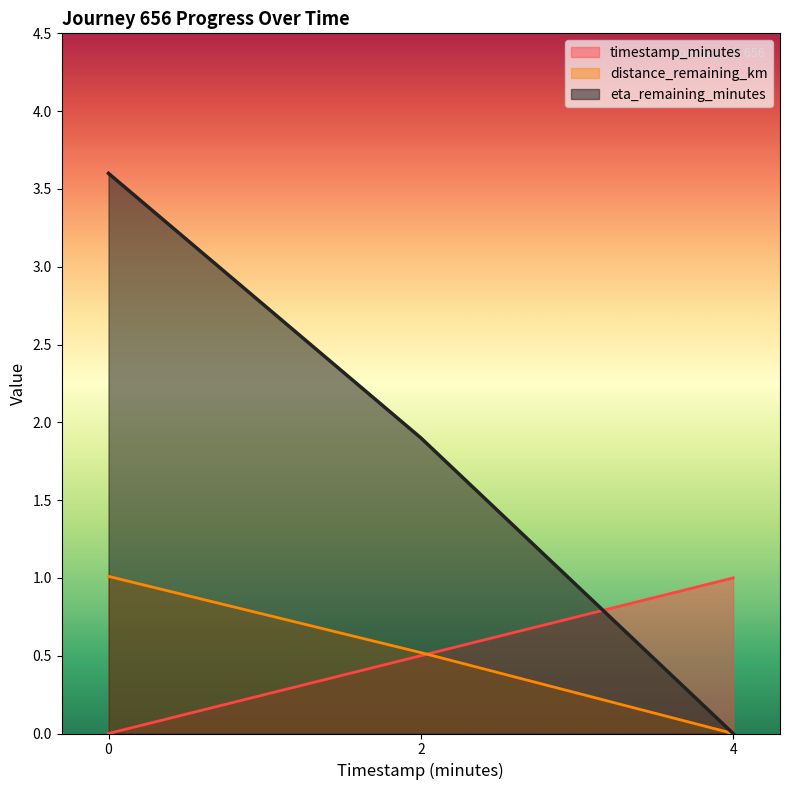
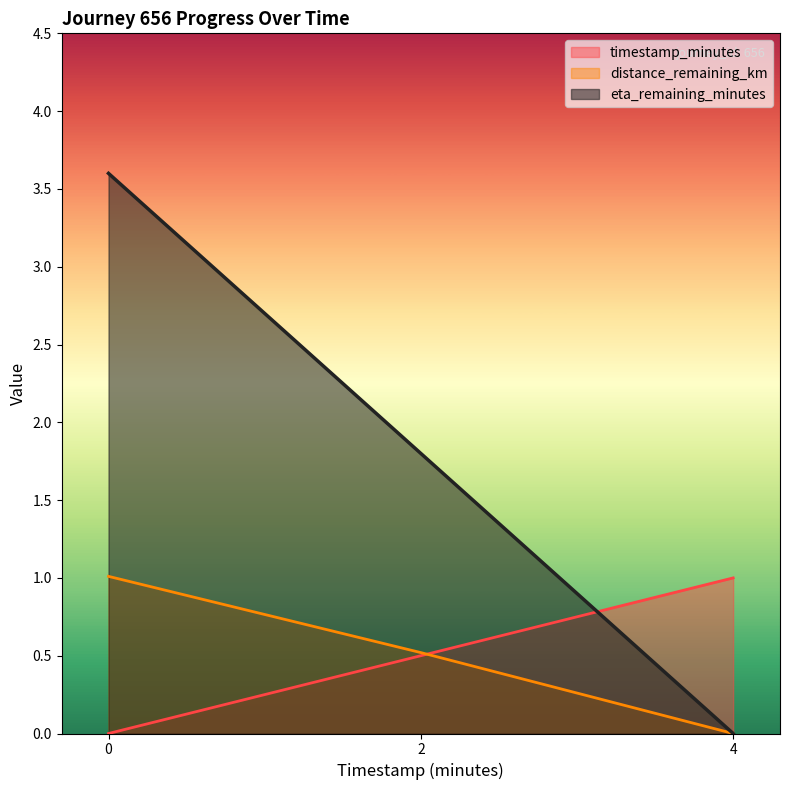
  {
    "timestamp_minutes": {
      "0": 0.0,
      "2": 0.5,
      "4": 1.0
    },
    "distance_remaining_km": {
      "0": 1.0,
      "2": 0.52
    },
    "eta_remaining_minutes": {
      "0": 3.6,
-     "2": 1.9
+     "2": 1.8
    }
  }
